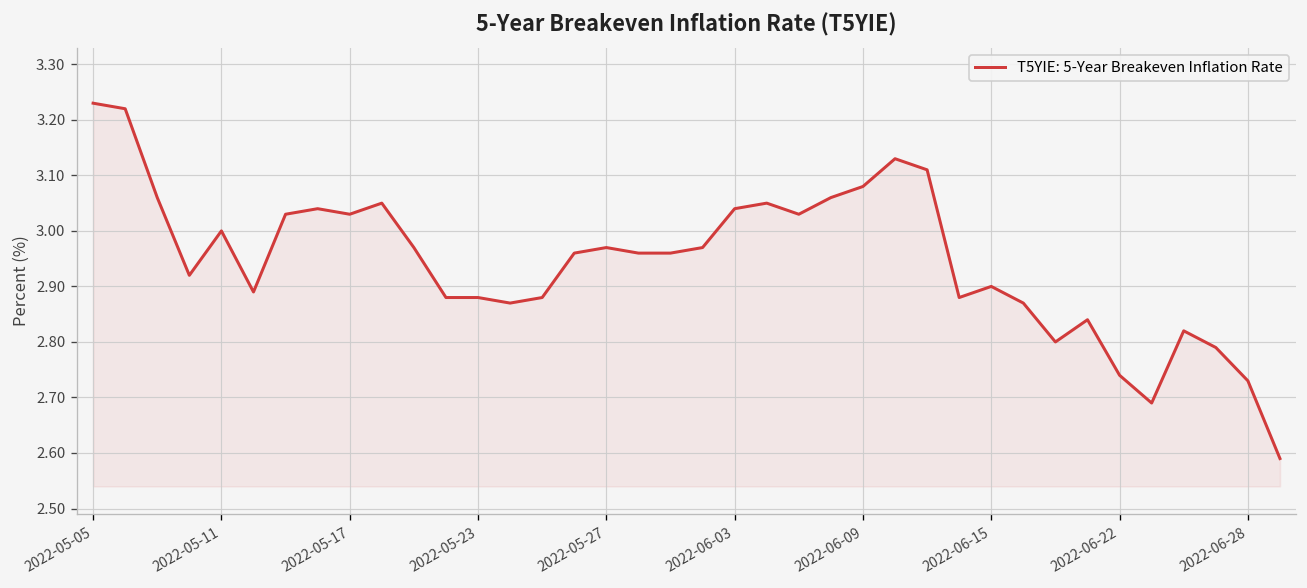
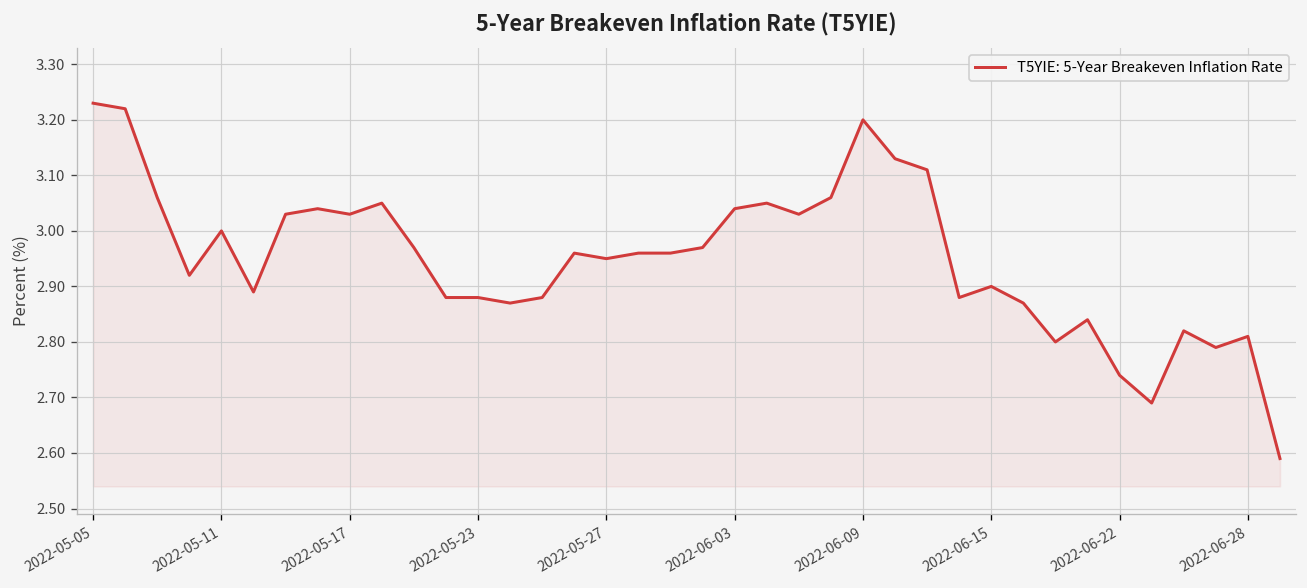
  {
    "2022-05-05": 3.23,
    "2022-05-11": 3.00,
    "2022-05-17": 3.03,
    "2022-05-23": 2.88,
-   "2022-05-27": 2.97,
+   "2022-05-27": 2.95,
    "2022-06-03": 3.04,
-   "2022-06-09": 3.08,
+   "2022-06-09": 3.20,
    "2022-06-15": 2.90,
    "2022-06-22": 2.74,
-   "2022-06-28": 2.73
+   "2022-06-28": 2.81
  }
